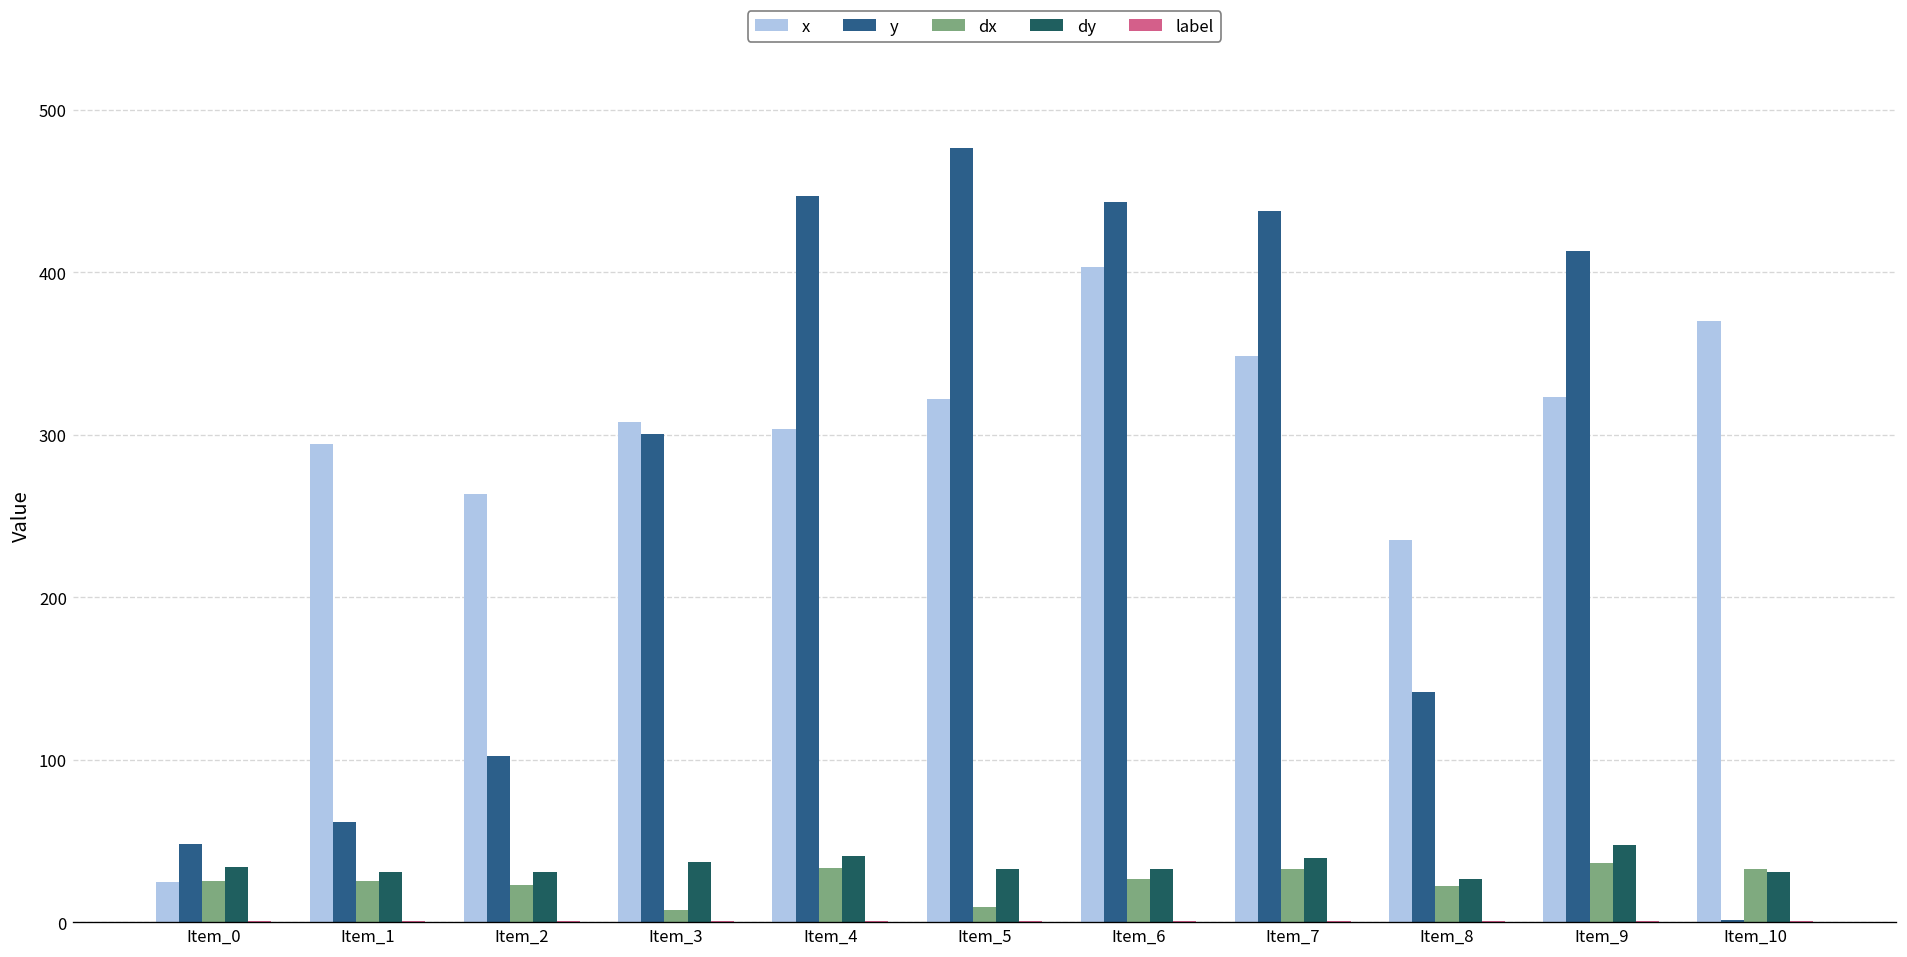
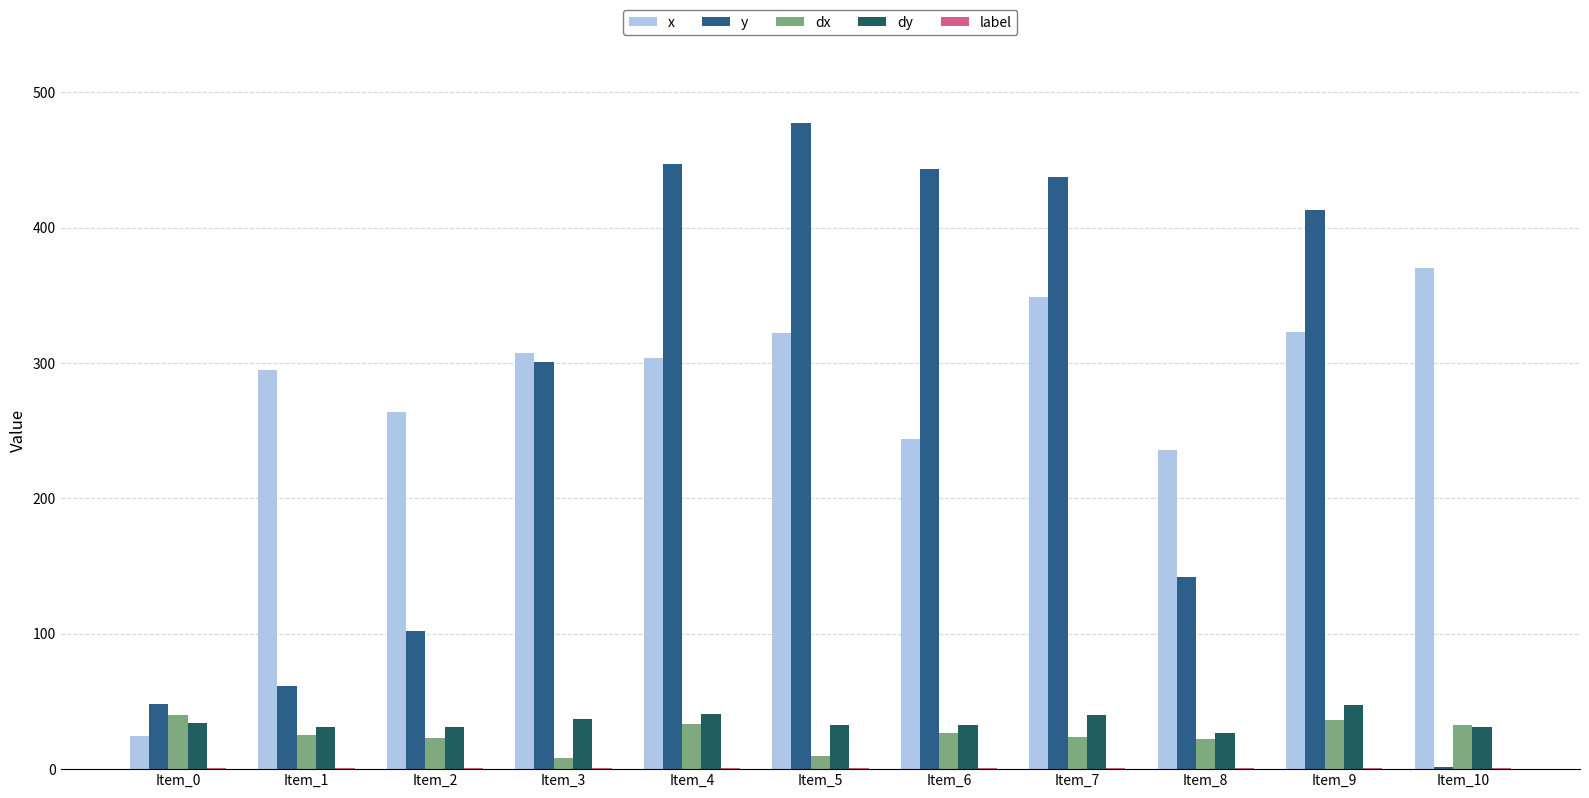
  {
    "x": {
      "Item_0": 25,
      "Item_1": 295,
      "Item_2": 264,
      "Item_3": 308,
      "Item_4": 304,
      "Item_5": 322,
-     "Item_6": 403,
+     "Item_6": 244,
      "Item_7": 348,
      "Item_8": 236,
      "Item_9": 323,
      "Item_10": 370
    },
    "dx": {
-     "Item_0": 26,
+     "Item_0": 40,
      "Item_1": 26,
      "Item_2": 23,
      "Item_3": 8,
      "Item_4": 34,
      "Item_5": 9,
      "Item_6": 27,
-     "Item_7": 33,
+     "Item_7": 24,
      "Item_8": 23,
      "Item_9": 36,
      "Item_10": 33
    }
  }
